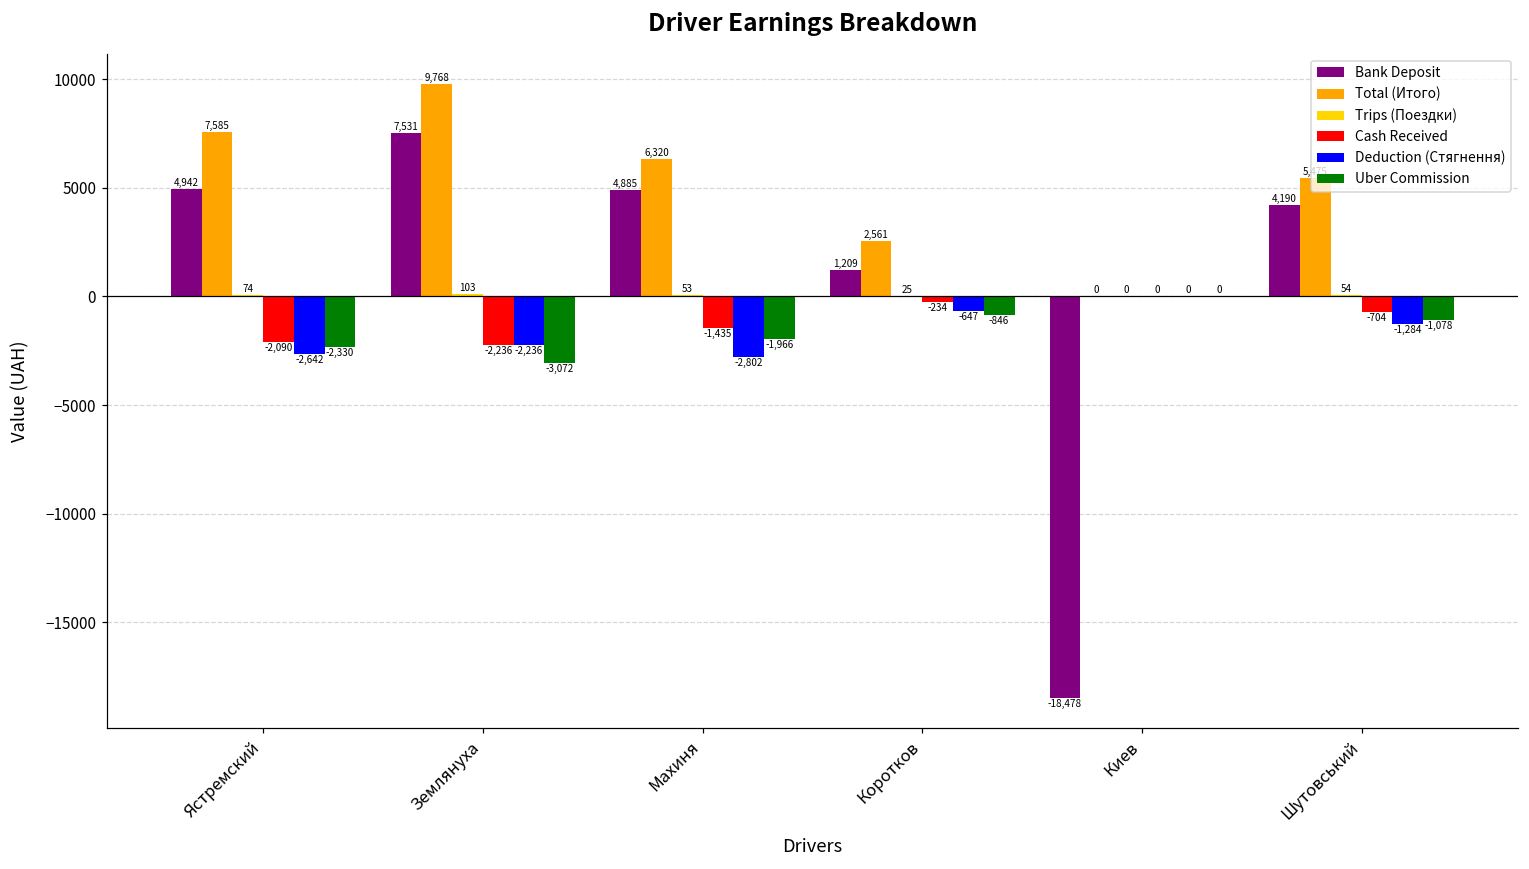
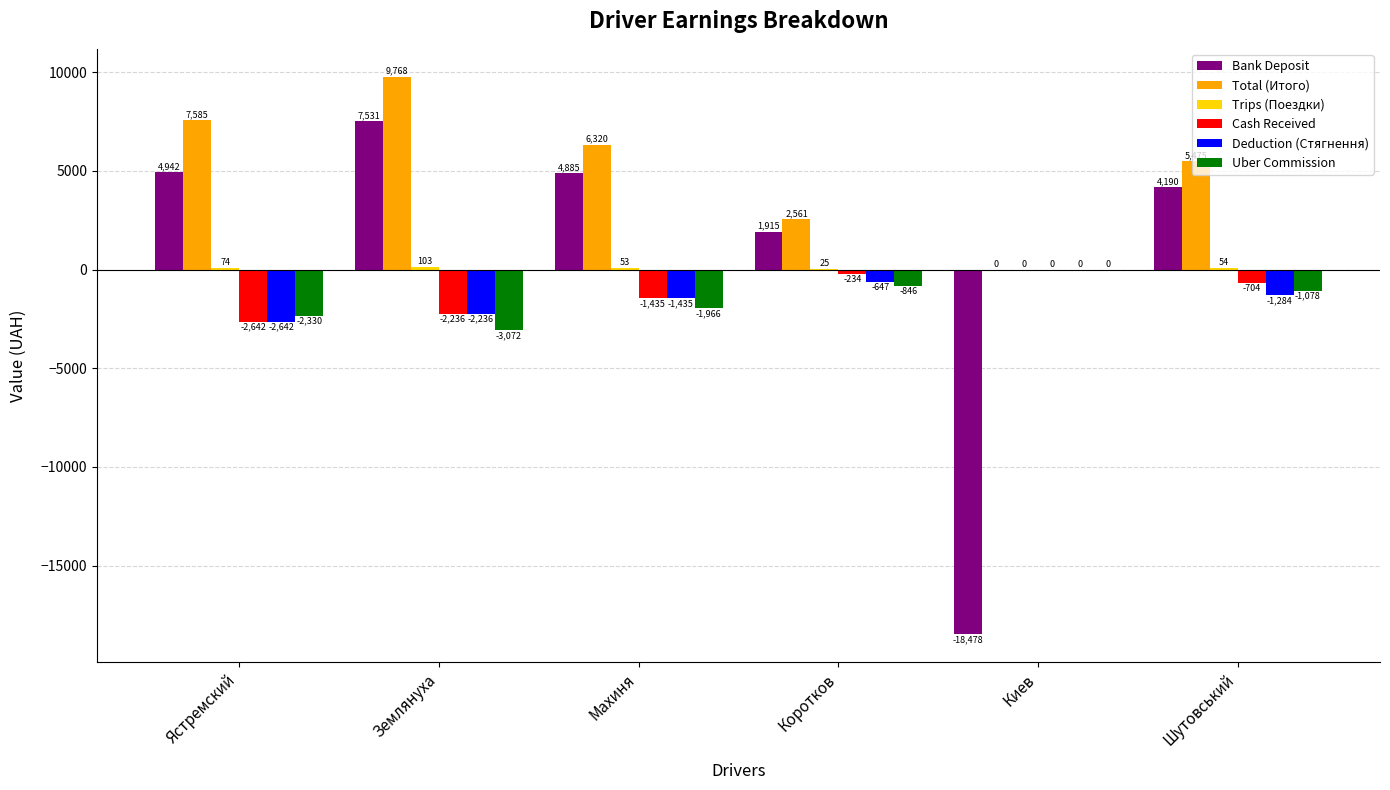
  {
    "Bank Deposit": {
      "Ястремский": "4,942",
      "Землянуха": "7,531",
      "Махиня": "4,885",
-     "Коротков": "1,209",
+     "Коротков": "1,915",
      "Киев": "-18,478",
      "Шутовський": "4,190"
    },
    "Cash Received": {
-     "Ястремский": "-2,090",
+     "Ястремский": "-2,642",
      "Землянуха": "-2,236",
      "Махиня": "-1,435",
      "Коротков": "-234",
      "Киев": "0",
      "Шутовський": "-704"
    },
    "Deduction (Стягнення)": {
      "Ястремский": "-2,642",
      "Землянуха": "-2,236",
-     "Махиня": "-2,802",
+     "Махиня": "-1,435",
      "Коротков": "-647",
      "Киев": "0",
      "Шутовський": "-1,284"
    },
    "Uber Commission": {
      "Ястремский": "-2,330",
      "Землянуха": "-3,072",
      "Махиня": "-1,966",
      "Коротков": "-846",
      "Киев": "0",
      "Шутовський": "-1,078"
    }
  }
